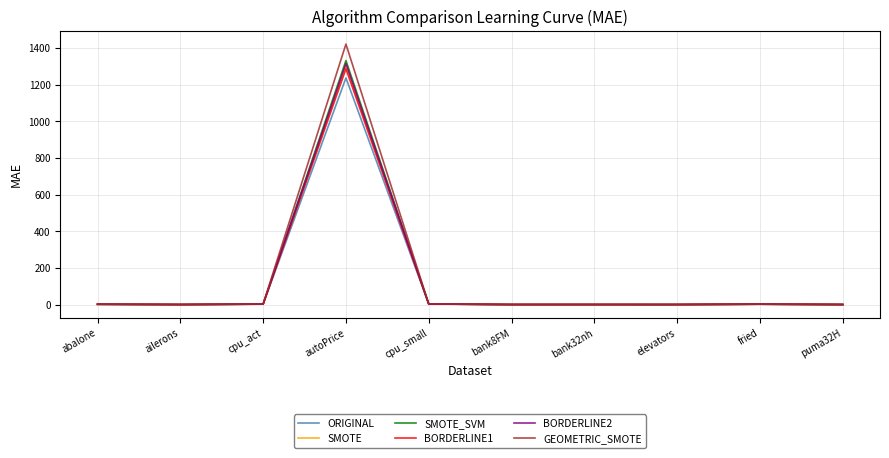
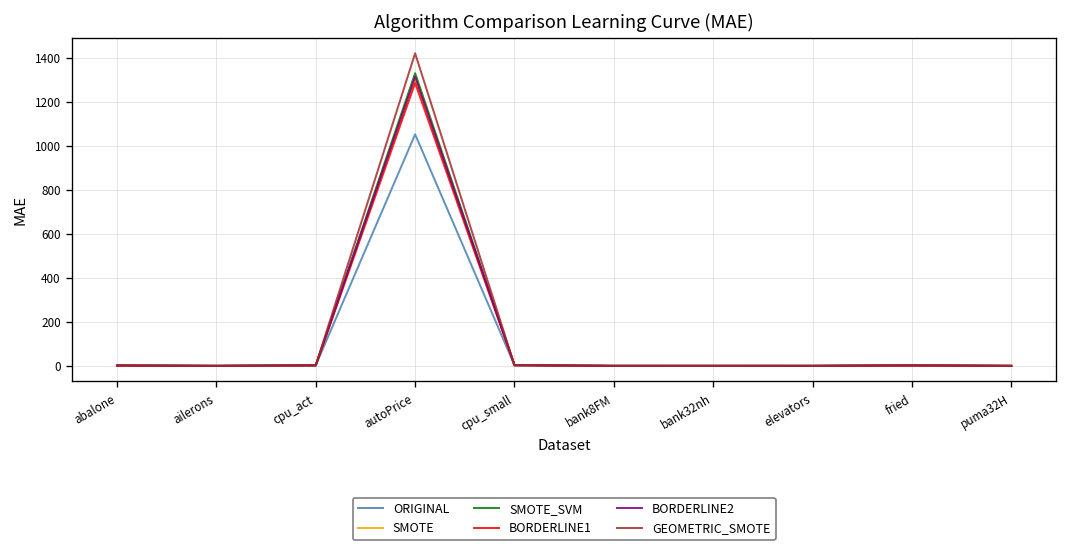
  {
    "ORIGINAL": {
-     "autoPrice": 1240
+     "autoPrice": 1050
    },
    "SMOTE_SVM": {
      "autoPrice": 1330
    },
    "BORDERLINE1": {
      "autoPrice": 1290
    },
    "GEOMETRIC_SMOTE": {
      "autoPrice": 1420
    }
  }
